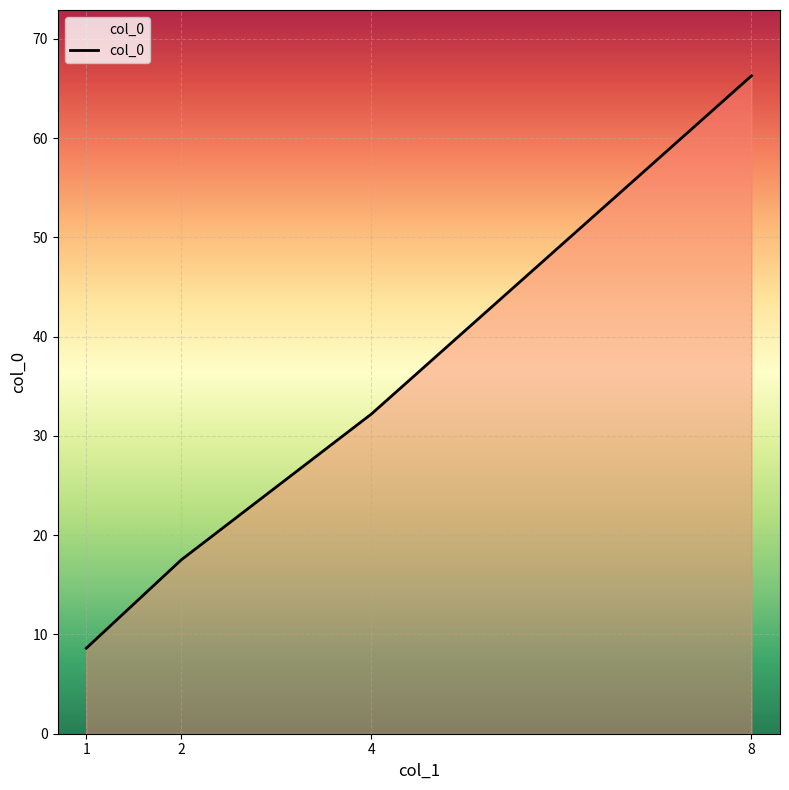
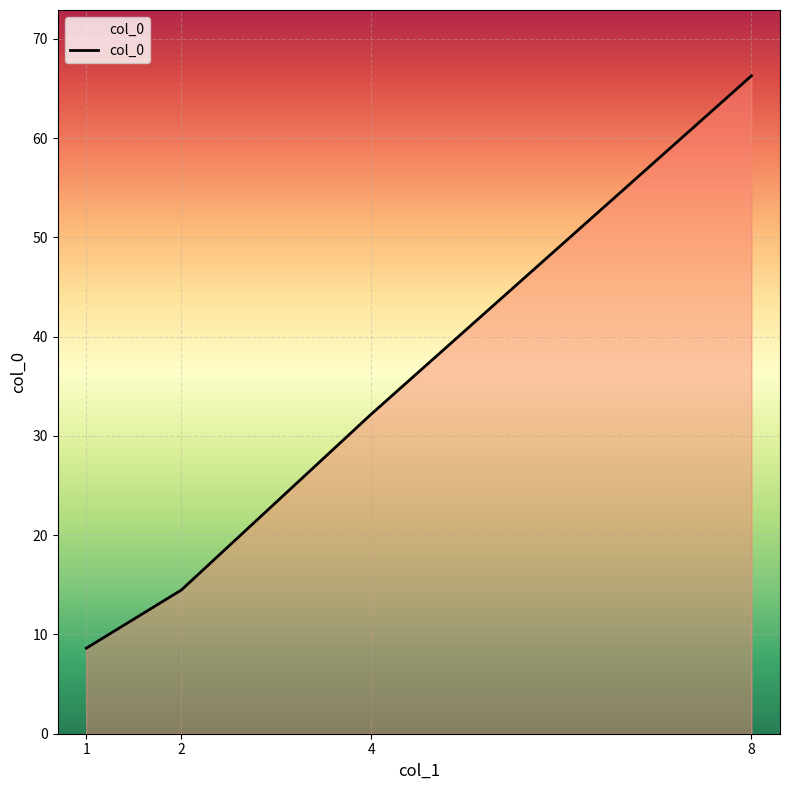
  {
    "1": 9,
-   "2": 18,
+   "2": 14,
    "4": 32,
    "8": 66
  }
